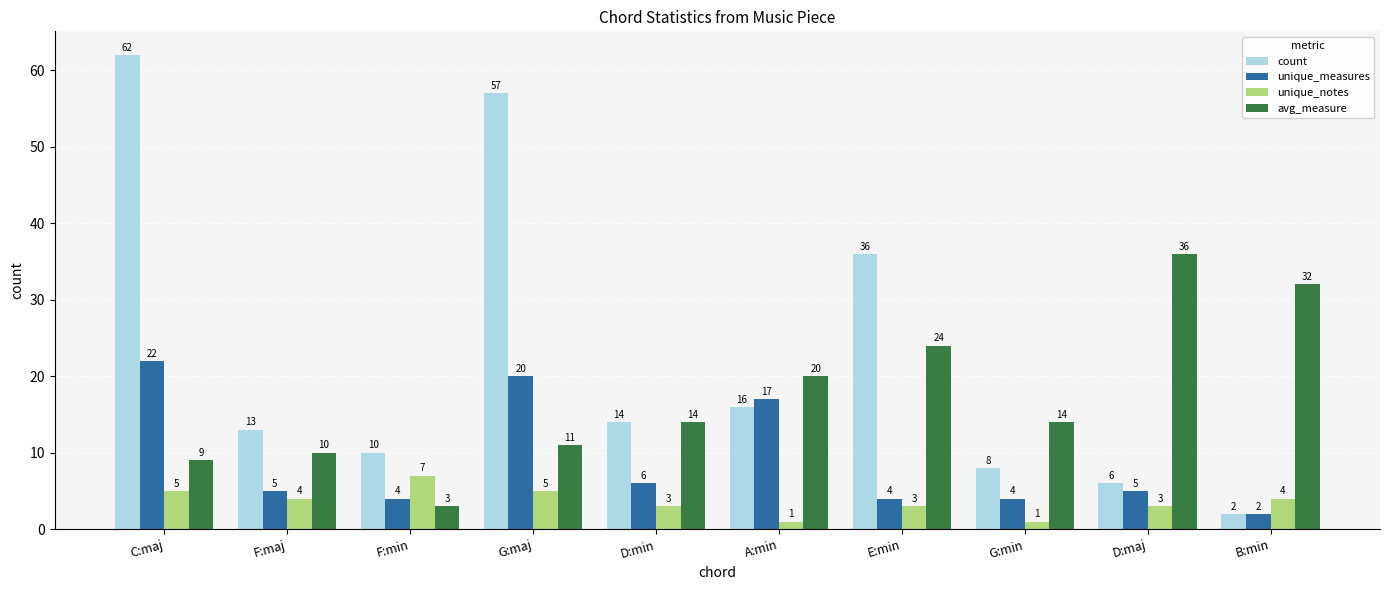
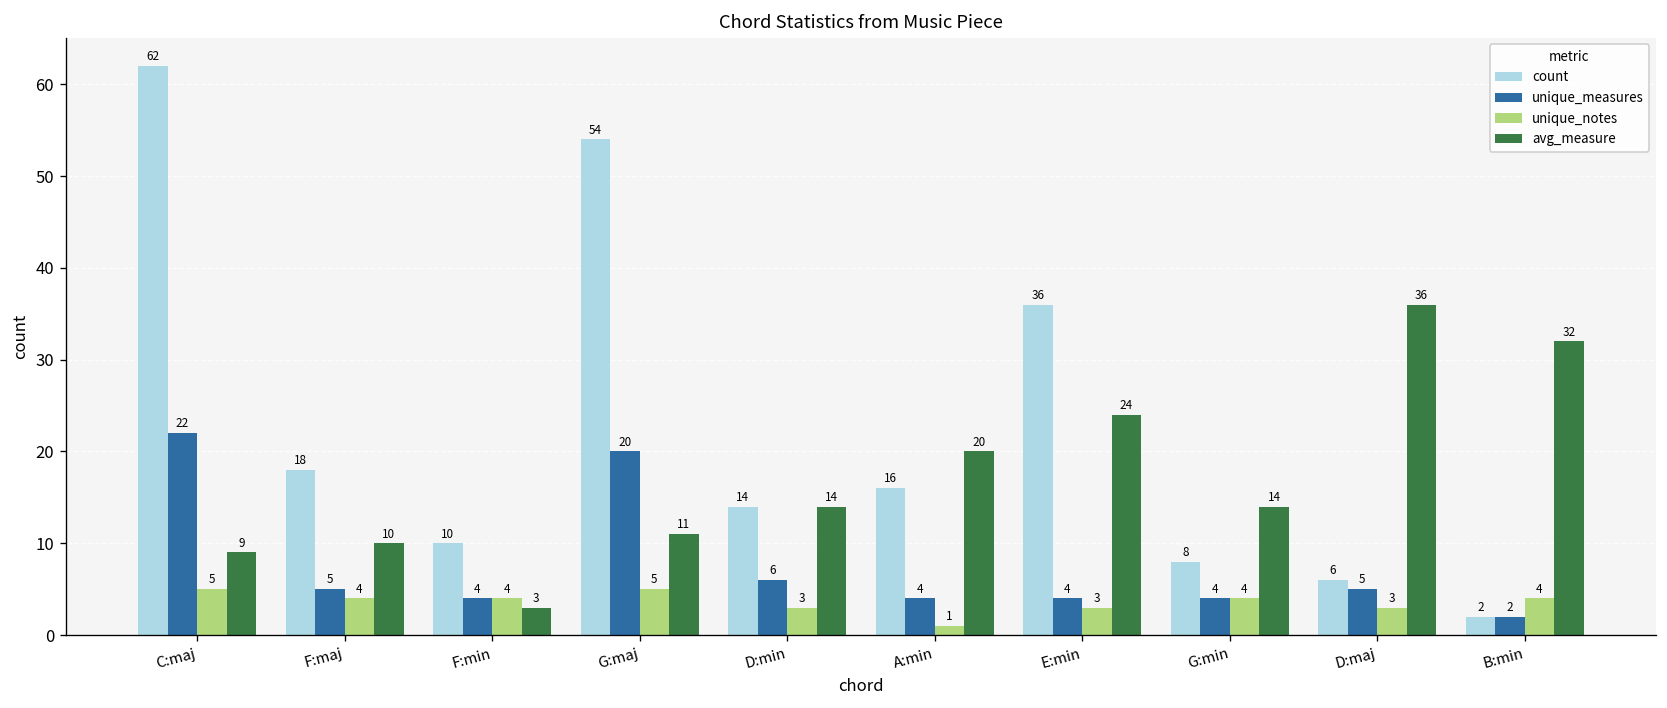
  {
    "count": {
      "C:maj": 62,
-     "F:maj": 13,
+     "F:maj": 18,
      "F:min": 10,
-     "G:maj": 57,
+     "G:maj": 54,
      "D:min": 14,
      "A:min": 16,
      "E:min": 36,
      "G:min": 8,
      "D:maj": 6,
      "B:min": 2
    },
    "unique_measures": {
      "C:maj": 22,
      "F:maj": 5,
      "F:min": 4,
      "G:maj": 20,
      "D:min": 6,
-     "A:min": 17,
+     "A:min": 4,
      "E:min": 4,
      "G:min": 4,
      "D:maj": 5,
      "B:min": 2
    },
    "unique_notes": {
      "C:maj": 5,
      "F:maj": 4,
-     "F:min": 7,
+     "F:min": 4,
      "G:maj": 5,
      "D:min": 3,
      "A:min": 1,
      "E:min": 3,
-     "G:min": 1,
+     "G:min": 4,
      "D:maj": 3,
      "B:min": 4
    },
    "avg_measure": {
      "C:maj": 9,
      "F:maj": 10,
      "F:min": 3,
      "G:maj": 11,
      "D:min": 14,
      "A:min": 20,
      "E:min": 24,
      "G:min": 14,
      "D:maj": 36,
      "B:min": 32
    }
  }
